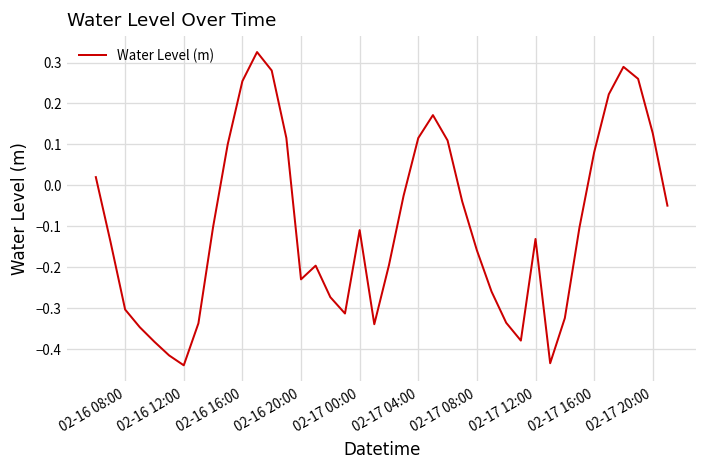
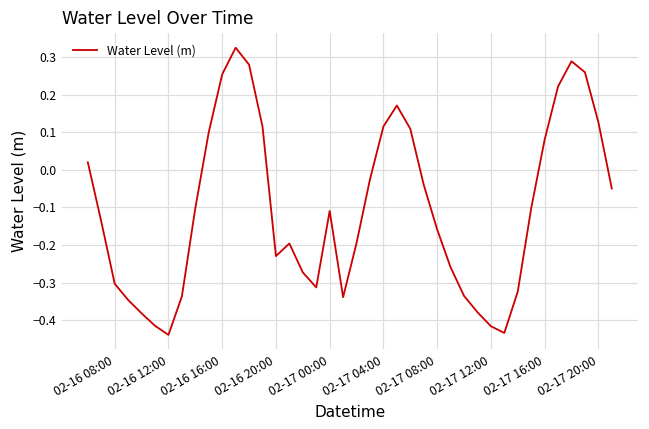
  {
    "02-16 08:00": -0.30,
    "02-16 12:00": -0.44,
    "02-16 16:00": 0.25,
    "02-16 20:00": -0.23,
    "02-17 00:00": -0.11,
    "02-17 04:00": 0.12,
    "02-17 08:00": -0.16,
-   "02-17 12:00": -0.13,
+   "02-17 12:00": -0.42,
    "02-17 16:00": 0.08,
    "02-17 20:00": 0.13
  }
